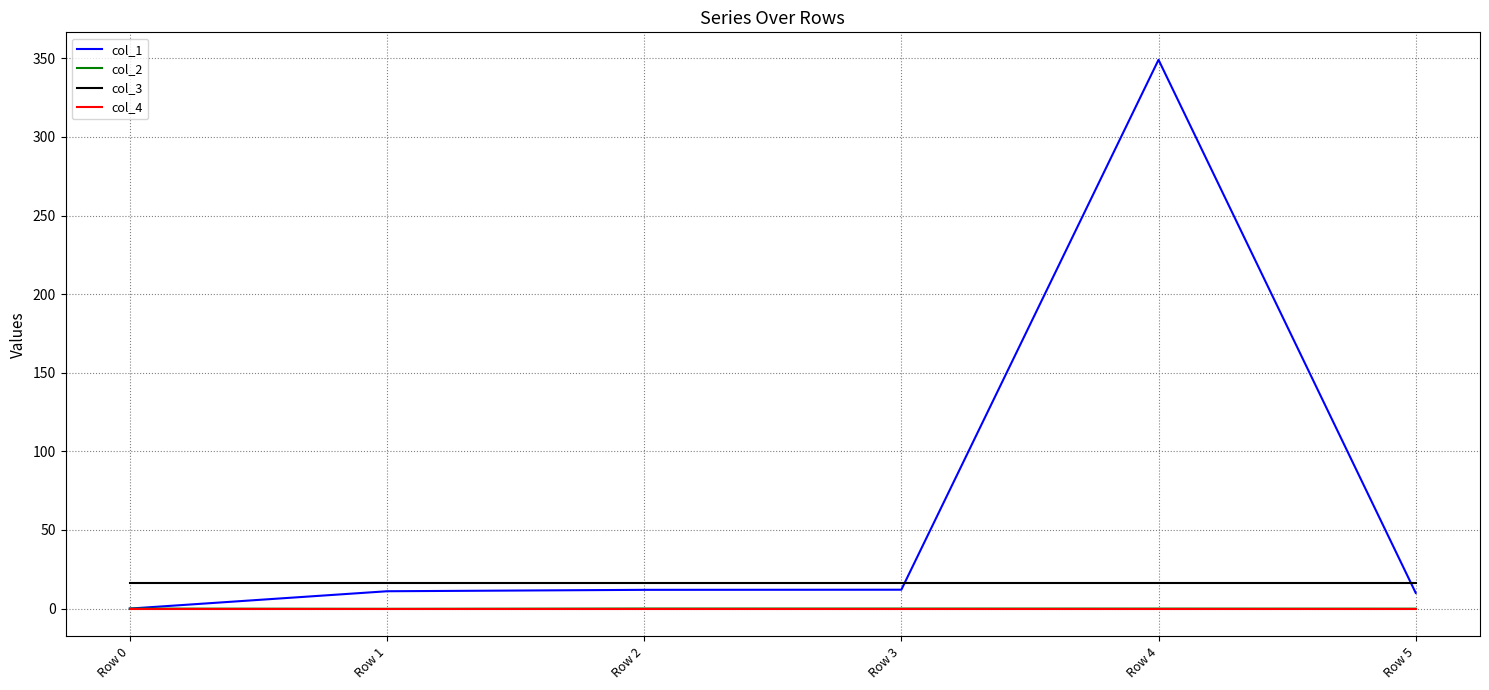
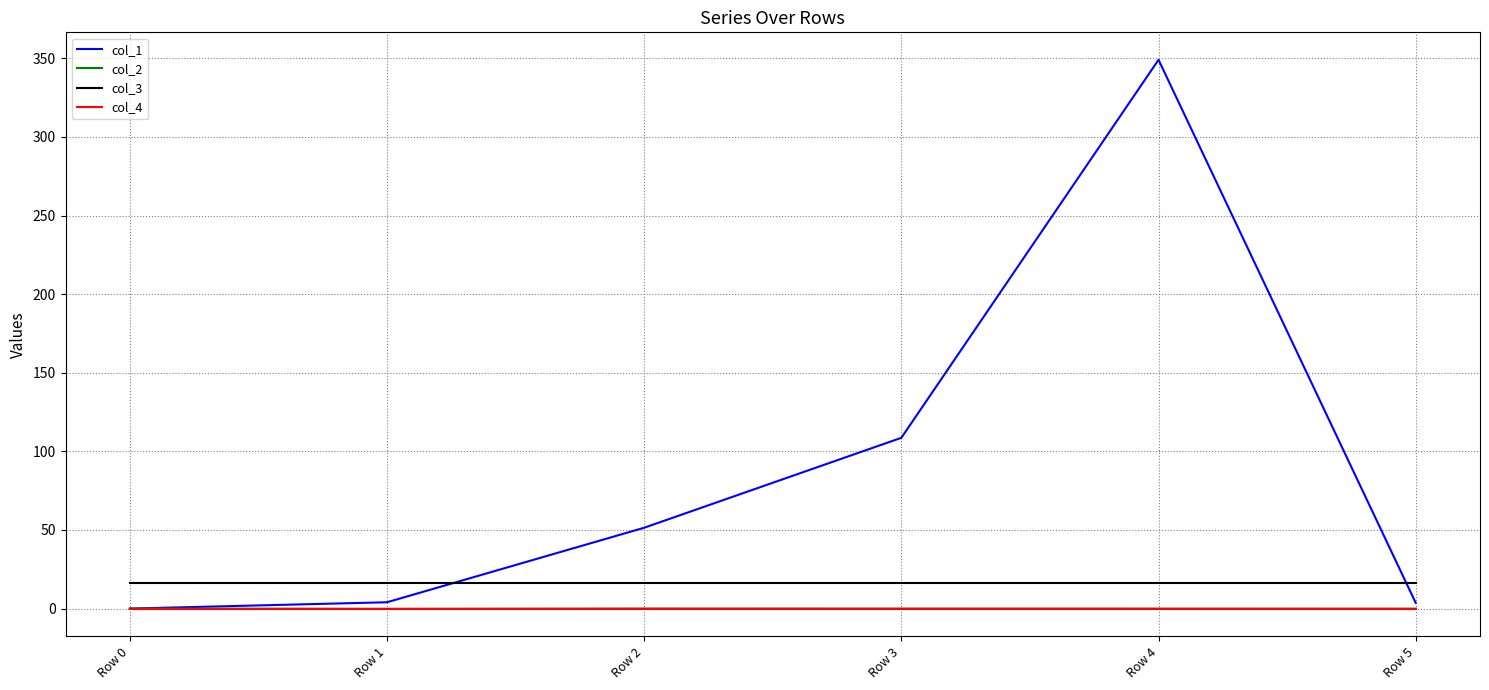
  {
    "col_1": {
-     "Row 1": 11,
-     "Row 2": 12,
-     "Row 3": 12,
+     "Row 1": 4,
+     "Row 2": 51,
+     "Row 3": 109,
      "Row 4": 349,
-     "Row 5": 10
+     "Row 5": 4
    },
    "col_3": {
      "Row 0": 16,
      "Row 1": 16,
      "Row 2": 16,
      "Row 3": 16,
      "Row 4": 16,
      "Row 5": 16
    }
  }
